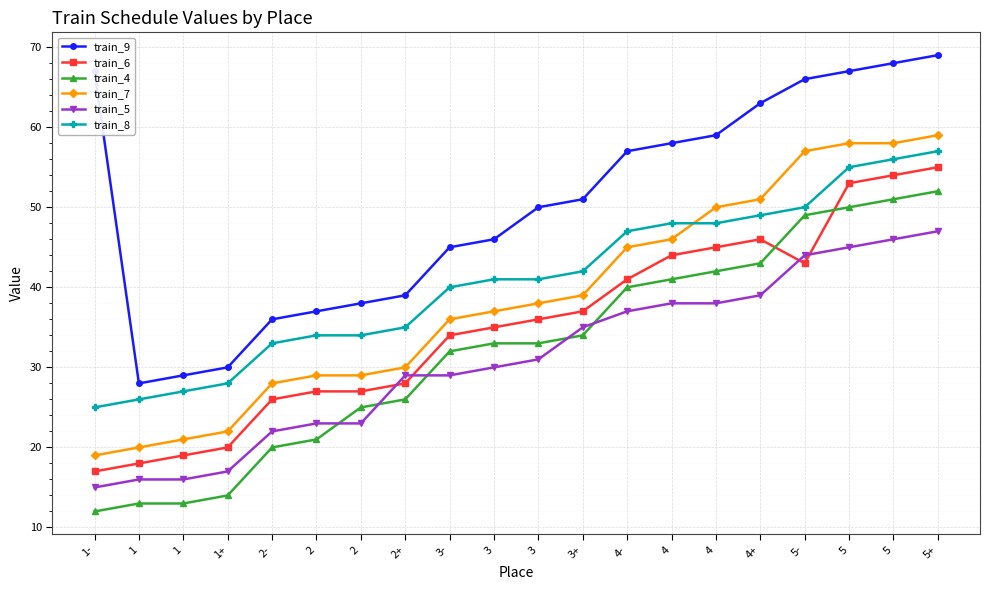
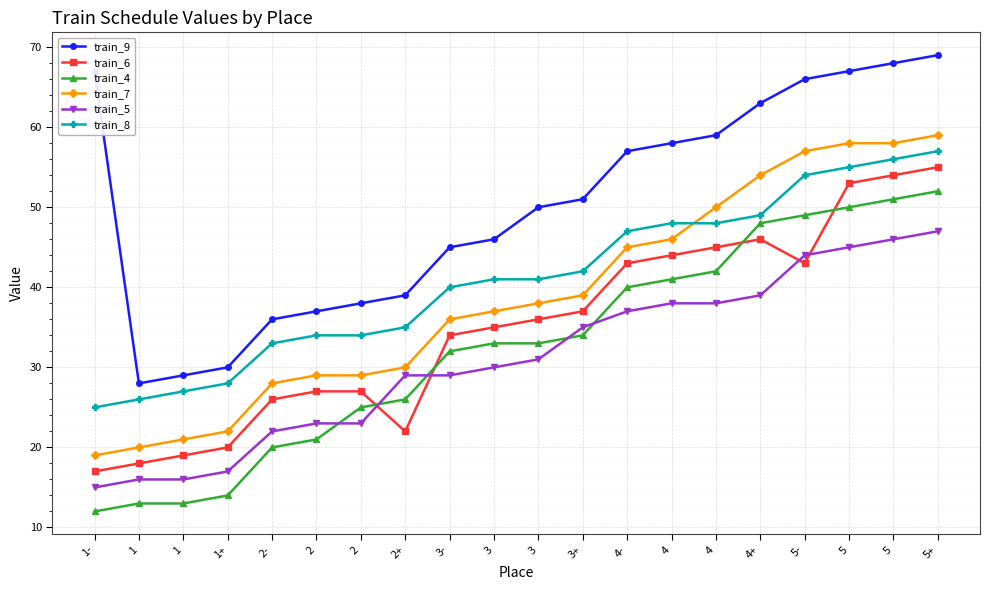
  {
    "train_9": {
      "1+": 30,
      "2-": 36,
      "2+": 39,
      "3-": 45,
      "3+": 51,
      "4-": 57,
      "4+": 63,
      "5-": 66,
      "5+": 69
    },
    "train_6": {
      "1-": 17,
      "1+": 20,
      "2-": 26,
-     "2+": 28,
+     "2+": 22,
      "3-": 34,
      "3+": 37,
-     "4-": 41,
+     "4-": 43,
      "4+": 46,
      "5-": 43,
      "5+": 55
    },
    "train_4": {
      "1-": 12,
      "1+": 14,
      "2-": 20,
      "2+": 26,
      "3-": 32,
      "3+": 34,
      "4-": 40,
-     "4+": 43,
+     "4+": 48,
      "5-": 49,
      "5+": 52
    },
    "train_7": {
      "1-": 19,
      "1+": 22,
      "2-": 28,
      "2+": 30,
      "3-": 36,
      "3+": 39,
      "4-": 45,
-     "4+": 51,
+     "4+": 54,
      "5-": 57,
      "5+": 59
    },
    "train_5": {
      "1-": 15,
      "1+": 17,
      "2-": 22,
      "2+": 29,
      "3-": 29,
      "3+": 35,
      "4-": 37,
      "4+": 39,
      "5-": 44,
      "5+": 47
    },
    "train_8": {
      "1-": 25,
      "1+": 28,
      "2-": 33,
      "2+": 35,
      "3-": 40,
      "3+": 42,
      "4-": 47,
      "4+": 49,
-     "5-": 50,
+     "5-": 54,
      "5+": 57
    }
  }
